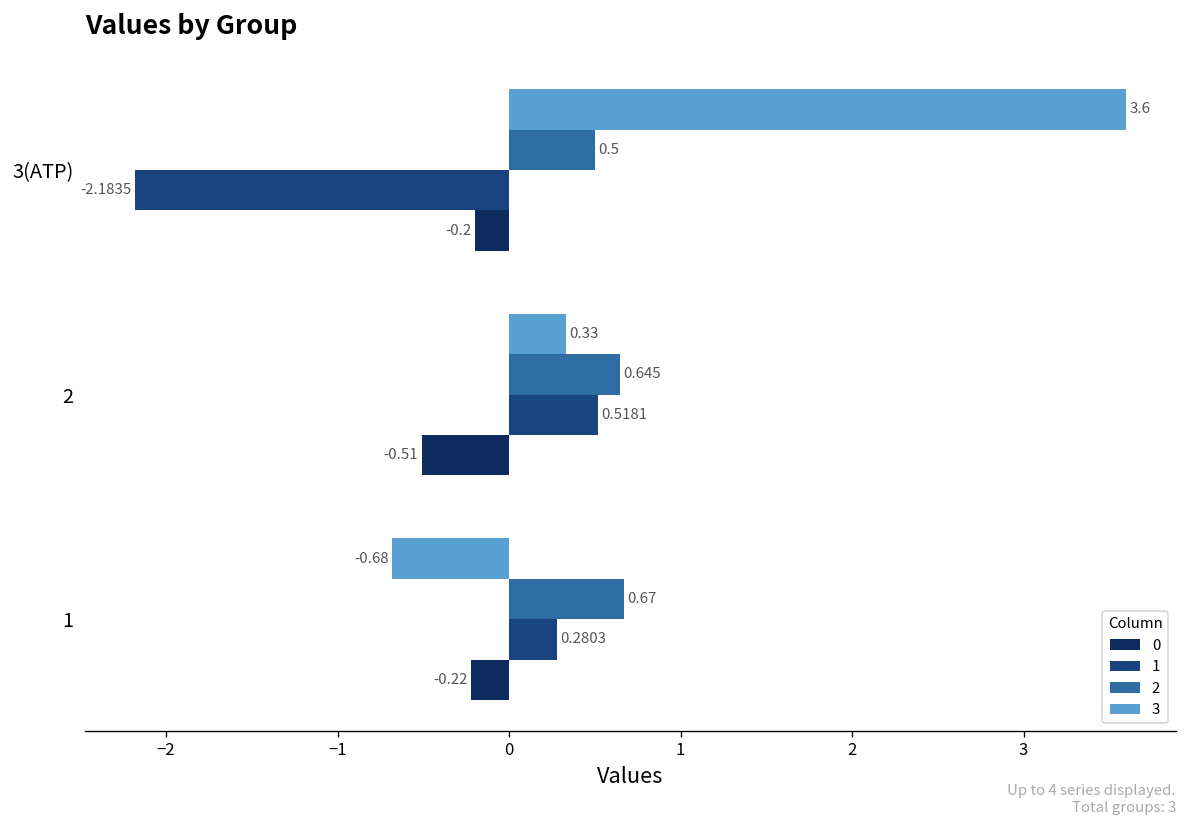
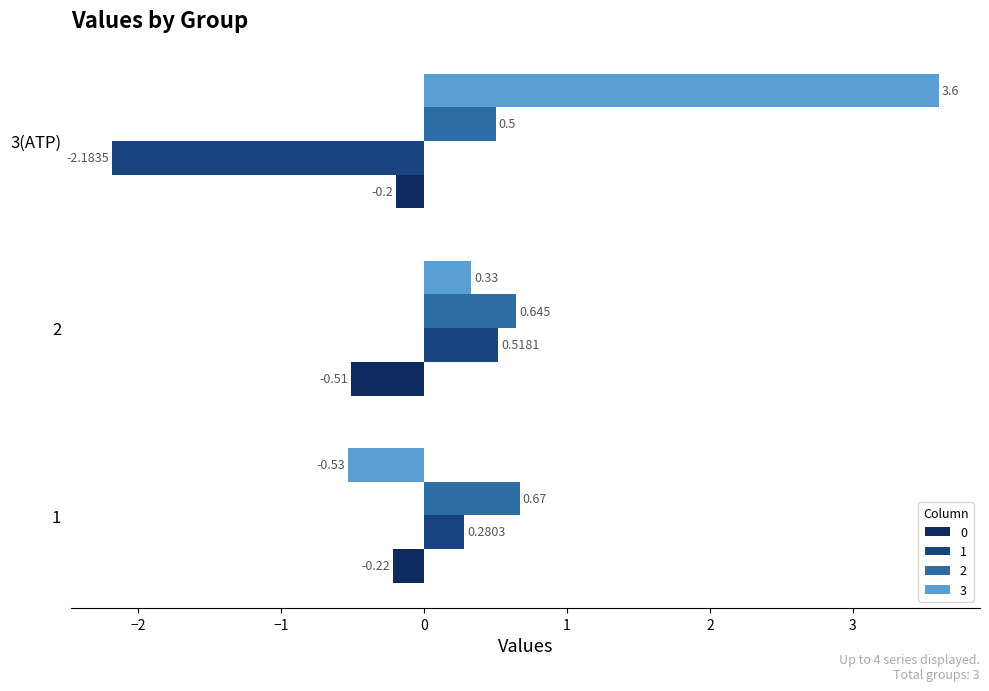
  {
    "3": {
      "3(ATP)": 3.6,
      "2": 0.33,
-     "1": -0.68
+     "1": -0.53
    }
  }
